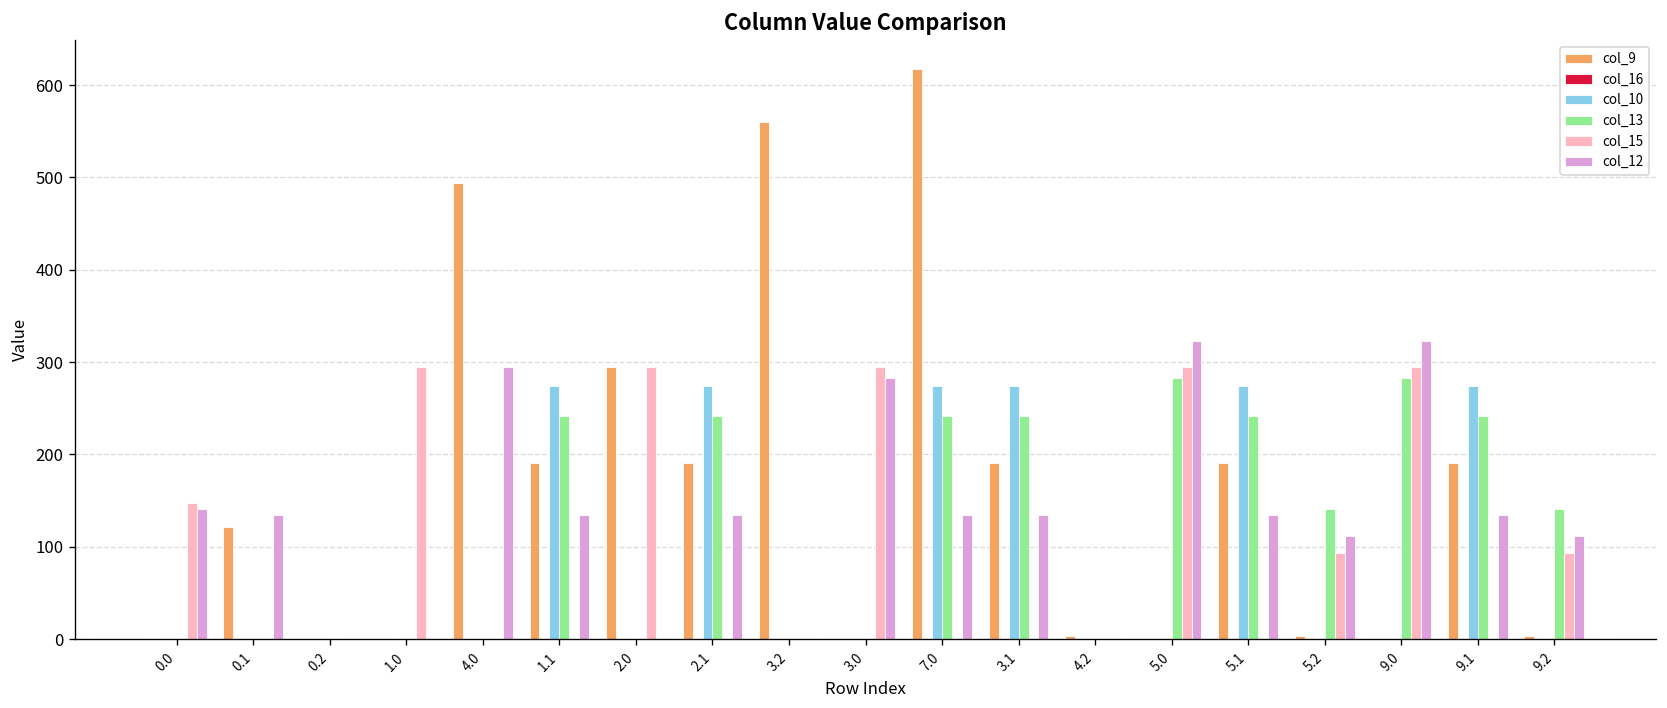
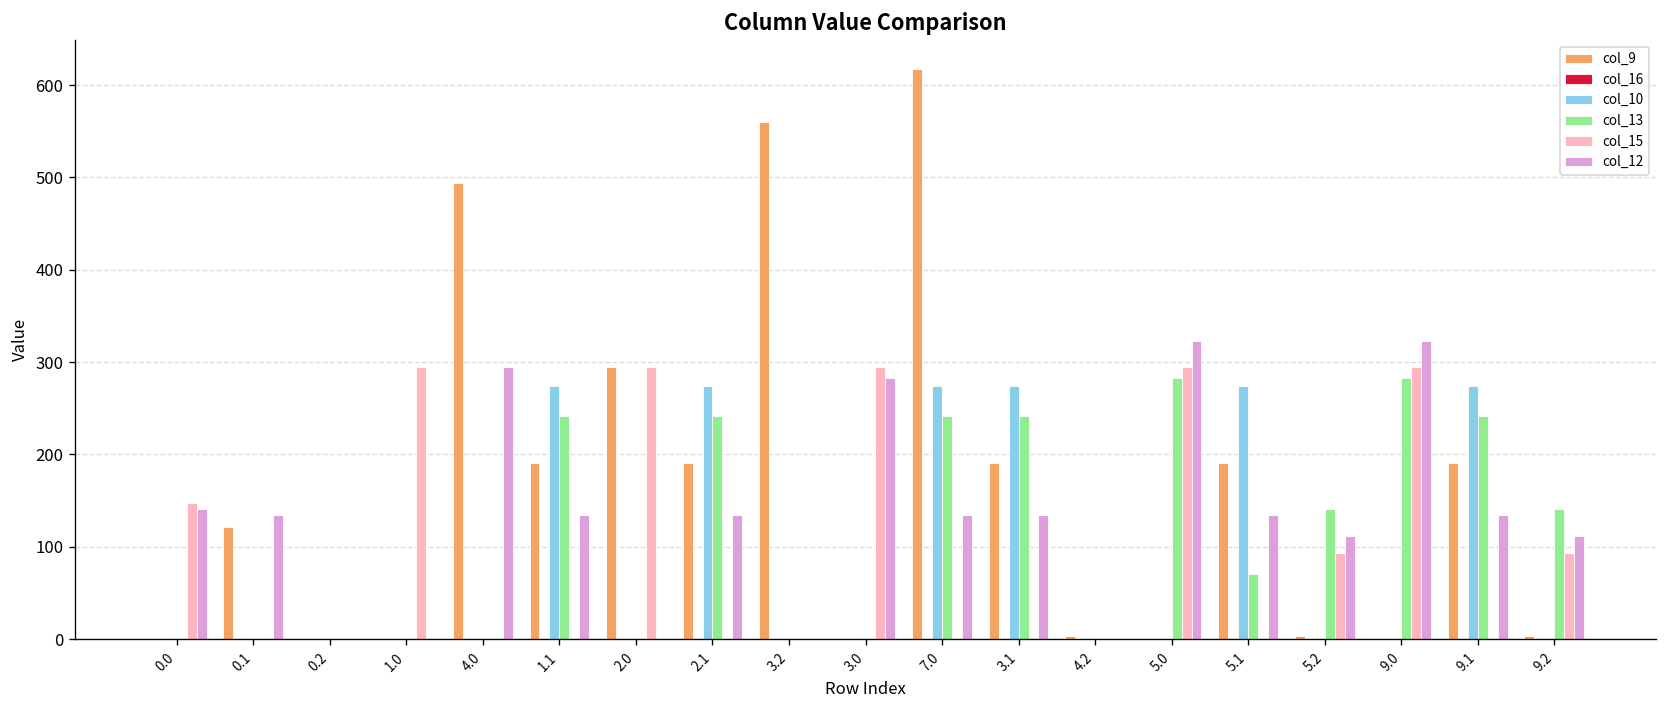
  {
    "col_9": {
      "0.0": 0,
      "0.1": 120,
      "0.2": 0,
      "1.0": 0,
      "4.0": 490,
      "1.1": 190,
      "2.0": 290,
      "2.1": 190,
      "3.2": 560,
      "3.0": 0,
      "7.0": 620,
      "3.1": 190,
      "4.2": 0,
      "5.0": 0,
      "5.1": 190,
      "5.2": 0,
      "9.0": 0,
      "9.1": 190,
      "9.2": 0
    },
    "col_16": {
      "0.0": 0,
      "0.1": 0,
      "0.2": 0,
      "1.0": 0,
      "4.0": 0,
      "1.1": 0,
      "2.0": 0,
      "2.1": 0,
      "3.2": 0,
      "3.0": 0,
      "7.0": 0,
      "3.1": 0,
      "4.2": 0,
      "5.0": 0,
      "5.1": 0,
      "5.2": 0,
      "9.0": 0,
      "9.1": 0,
      "9.2": 0
    },
    "col_10": {
      "0.0": 0,
      "0.1": 0,
      "0.2": 0,
      "1.0": 0,
      "4.0": 0,
      "1.1": 270,
      "2.0": 0,
      "2.1": 270,
      "3.2": 0,
      "3.0": 0,
      "7.0": 270,
      "3.1": 270,
      "4.2": 0,
      "5.0": 0,
      "5.1": 270,
      "5.2": 0,
      "9.0": 0,
      "9.1": 270,
      "9.2": 0
    },
    "col_13": {
      "0.0": 0,
      "0.1": 0,
      "0.2": 0,
      "1.0": 0,
      "4.0": 0,
      "1.1": 240,
      "2.0": 0,
      "2.1": 240,
      "3.2": 0,
      "3.0": 0,
      "7.0": 240,
      "3.1": 240,
      "4.2": 0,
      "5.0": 280,
-     "5.1": 240,
+     "5.1": 70,
      "5.2": 140,
      "9.0": 280,
      "9.1": 240,
      "9.2": 140
    }
  }
